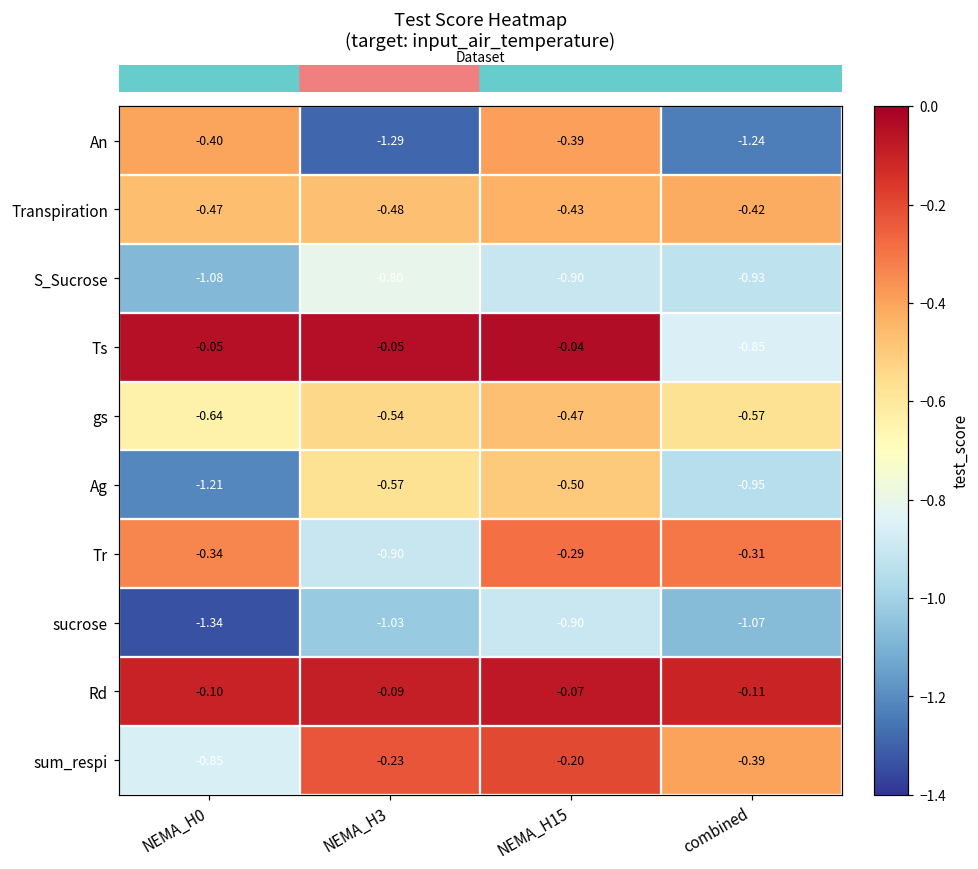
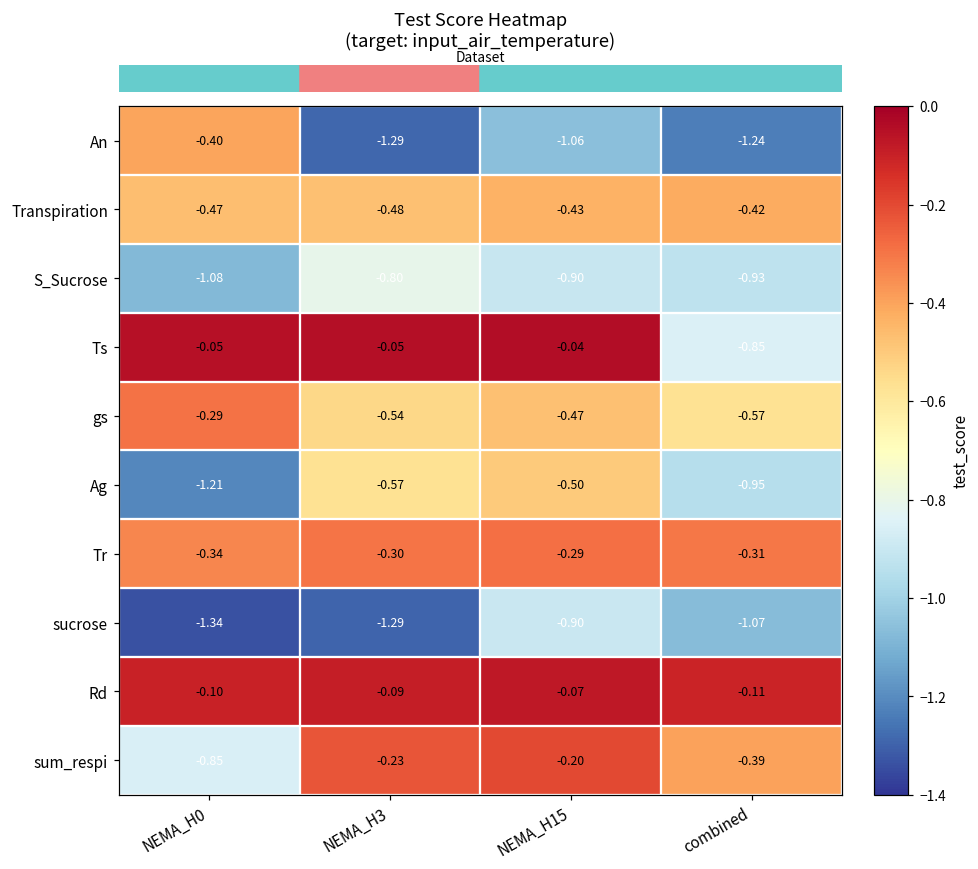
  {
    "An": {
      "NEMA_H0": -0.40,
      "NEMA_H3": -1.29,
-     "NEMA_H15": -0.39,
+     "NEMA_H15": -1.06,
      "combined": -1.24
    },
    "Transpiration": {
      "NEMA_H0": -0.47,
      "NEMA_H3": -0.48,
      "NEMA_H15": -0.43,
      "combined": -0.42
    },
    "S_Sucrose": {
      "NEMA_H0": -1.08,
      "NEMA_H15": -0.90,
      "combined": -0.93
    },
    "Ts": {
      "NEMA_H0": -0.05,
      "NEMA_H3": -0.05,
      "NEMA_H15": -0.04
    },
    "gs": {
-     "NEMA_H0": -0.64,
+     "NEMA_H0": -0.29,
      "NEMA_H3": -0.54,
      "NEMA_H15": -0.47,
      "combined": -0.57
    },
    "Ag": {
      "NEMA_H0": -1.21,
      "NEMA_H3": -0.57,
      "NEMA_H15": -0.50,
      "combined": -0.95
    },
    "Tr": {
      "NEMA_H0": -0.34,
-     "NEMA_H3": -0.90,
+     "NEMA_H3": -0.30,
      "NEMA_H15": -0.29,
      "combined": -0.31
    },
    "sucrose": {
      "NEMA_H0": -1.34,
-     "NEMA_H3": -1.03,
+     "NEMA_H3": -1.29,
      "NEMA_H15": -0.90,
      "combined": -1.07
    },
    "Rd": {
      "NEMA_H0": -0.10,
      "NEMA_H3": -0.09,
      "NEMA_H15": -0.07,
      "combined": -0.11
    },
    "sum_respi": {
      "NEMA_H3": -0.23,
      "NEMA_H15": -0.20,
      "combined": -0.39
    }
  }
